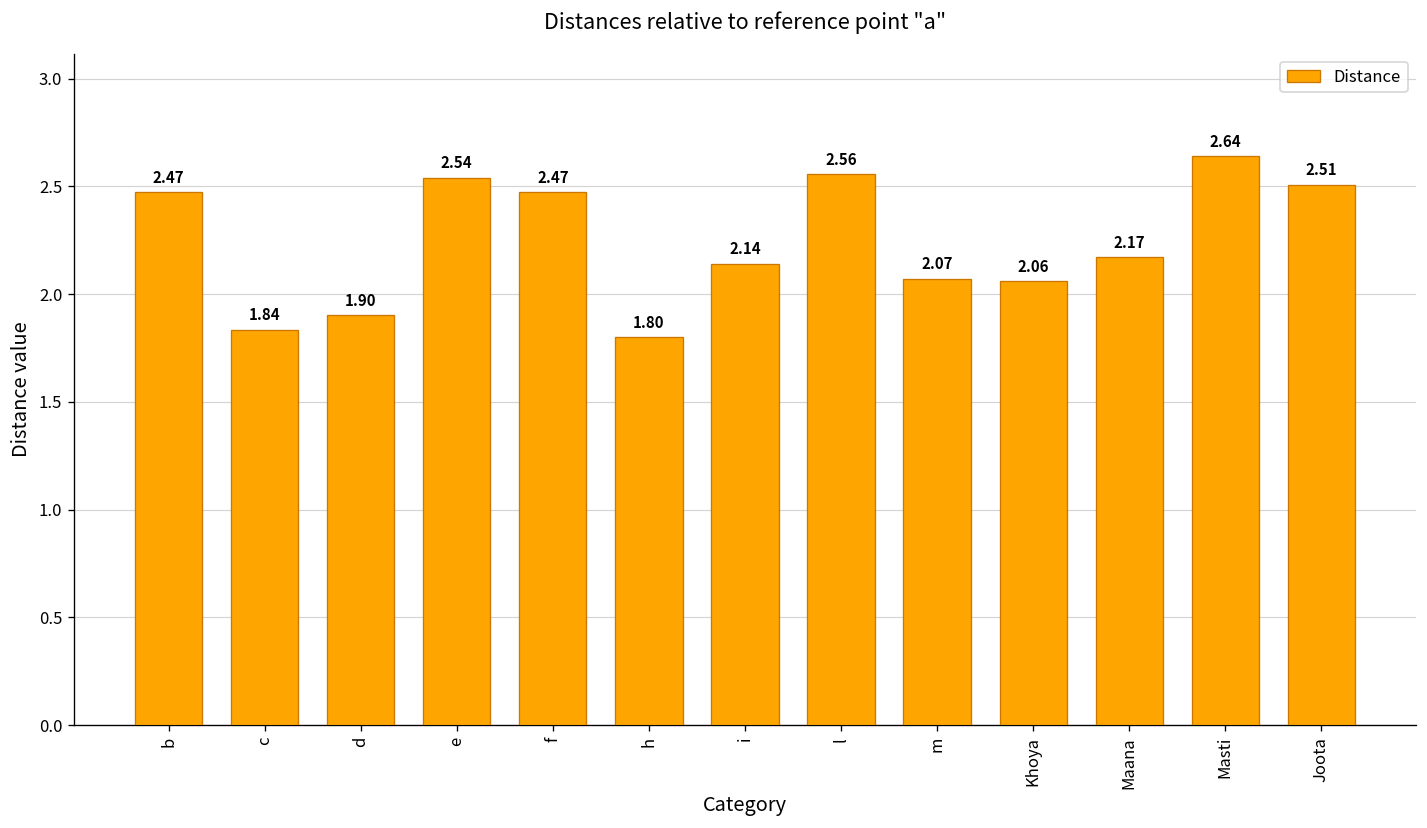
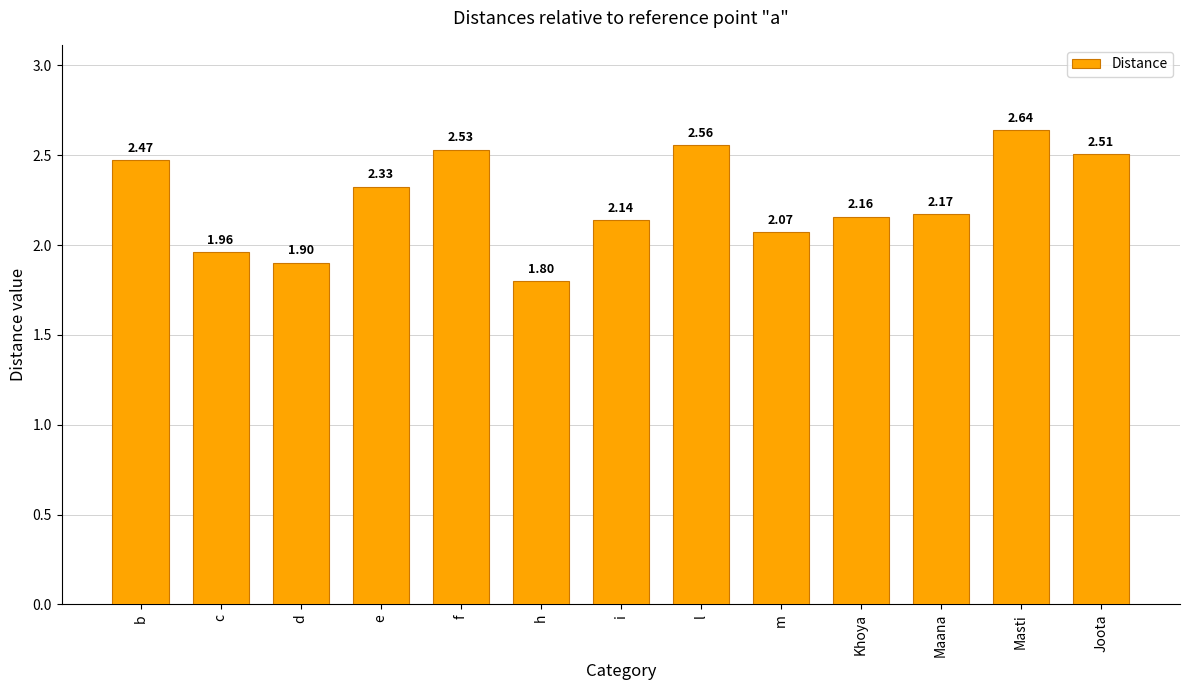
  {
    "b": 2.47,
-   "c": 1.84,
+   "c": 1.96,
    "d": 1.90,
-   "e": 2.54,
-   "f": 2.47,
+   "e": 2.33,
+   "f": 2.53,
    "h": 1.80,
    "i": 2.14,
    "l": 2.56,
    "m": 2.07,
-   "Khoya": 2.06,
+   "Khoya": 2.16,
    "Maana": 2.17,
    "Masti": 2.64,
    "Joota": 2.51
  }
